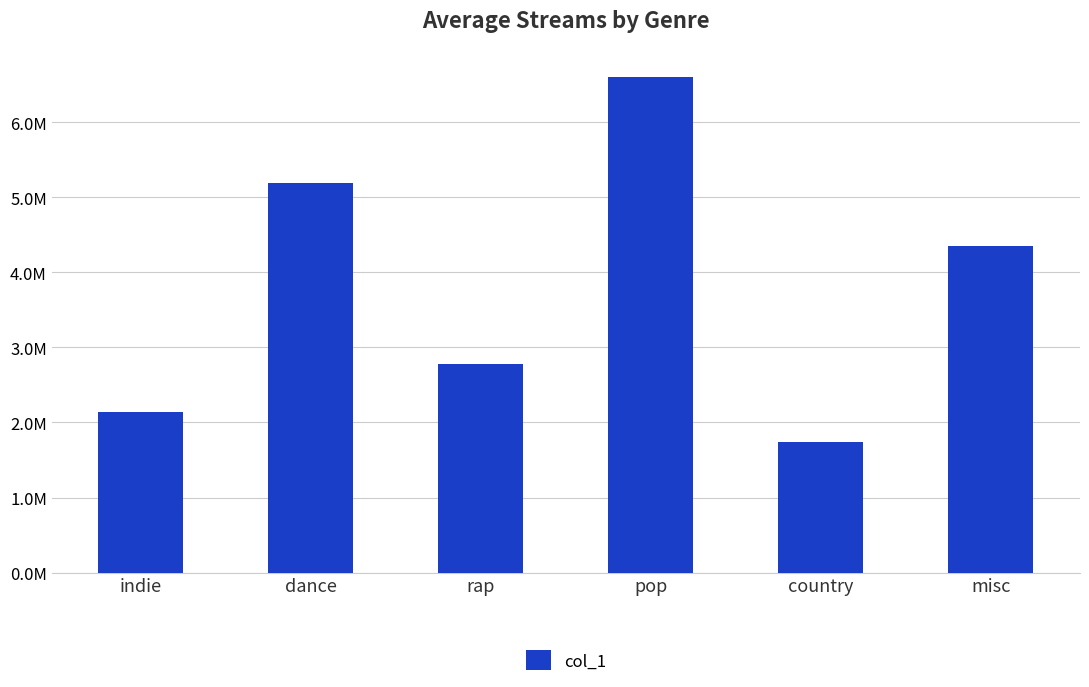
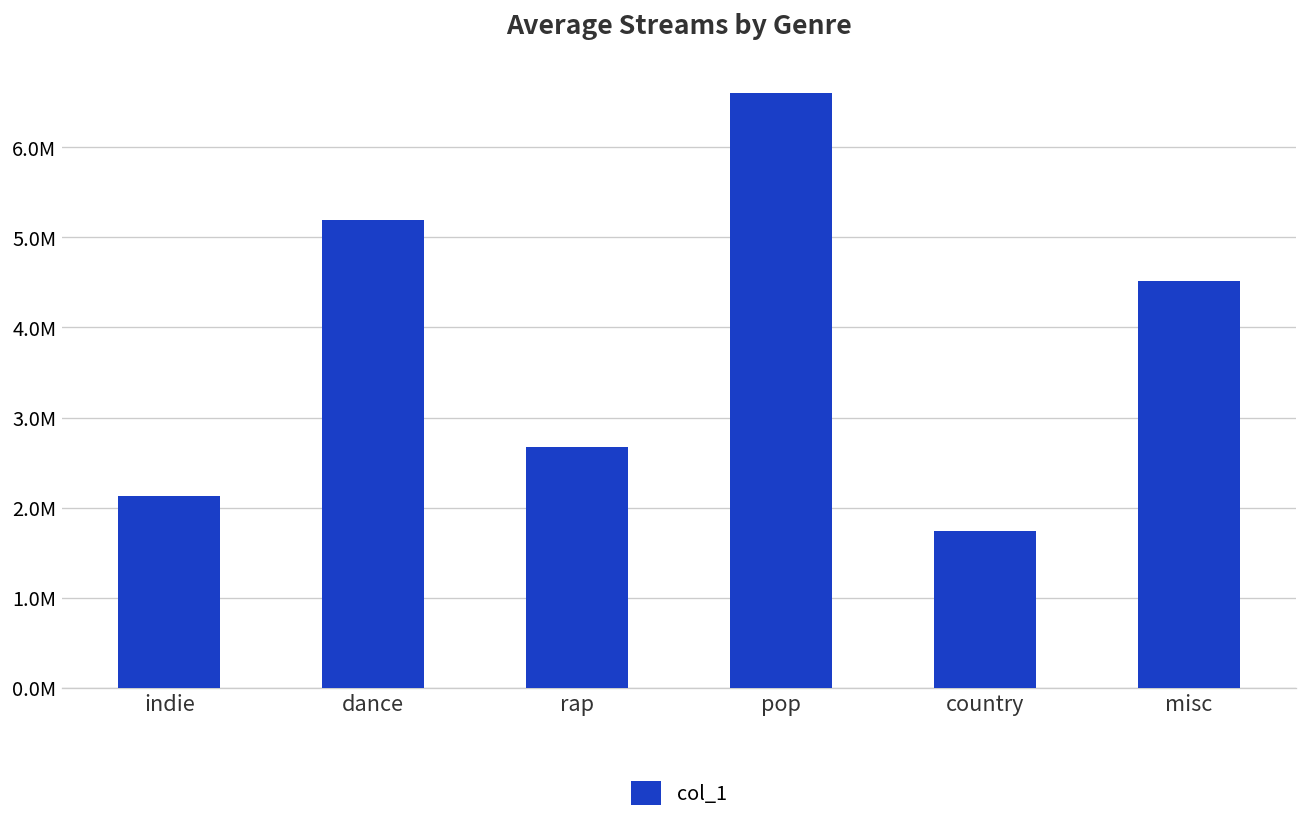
  {
    "indie": 2100000,
    "dance": 5200000,
-   "rap": 2800000,
+   "rap": 2700000,
    "pop": 6600000,
    "country": 1700000,
-   "misc": 4300000
+   "misc": 4500000
  }
